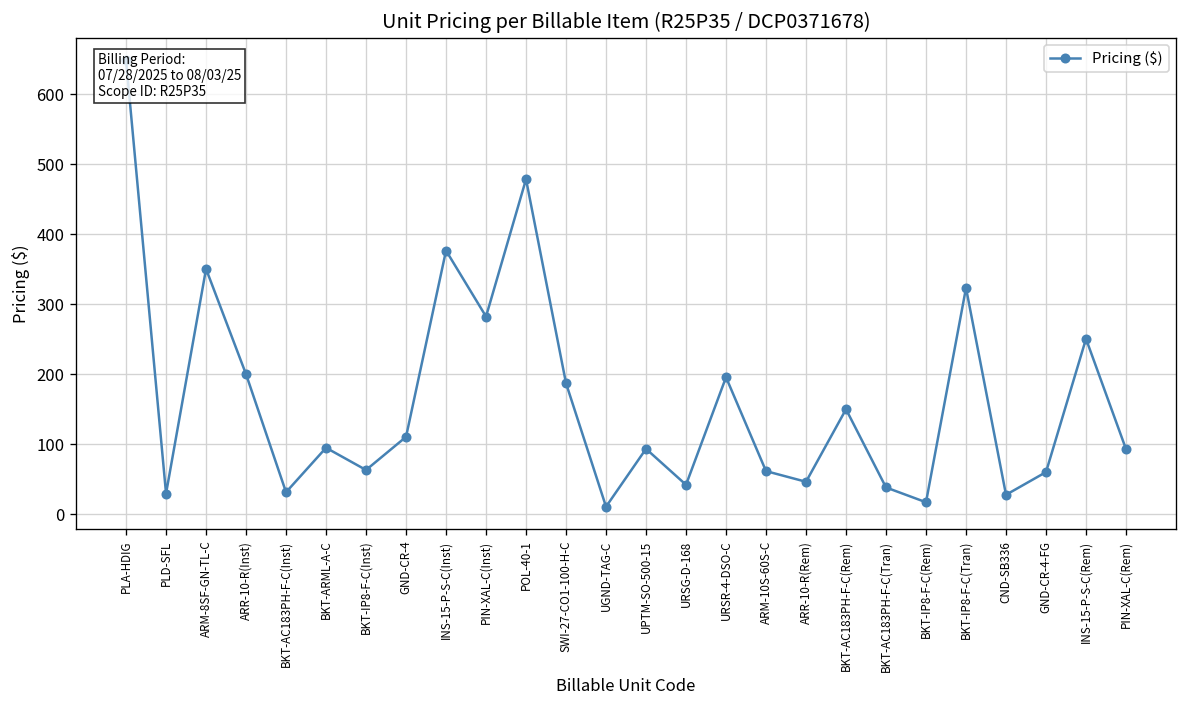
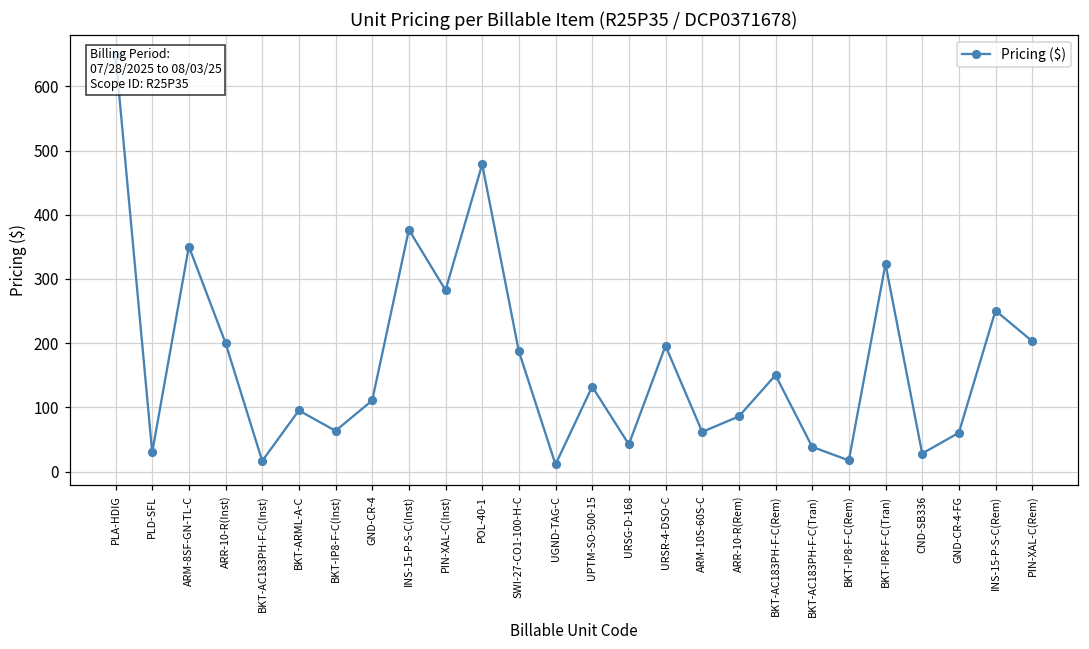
  {
    "PLD-SFL": 30,
    "ARM-8SF-GN-TL-C": 350,
    "ARR-10-R(Inst)": 200,
-   "BKT-AC183PH-F-C(Inst)": 30,
+   "BKT-AC183PH-F-C(Inst)": 20,
    "BKT-ARML-A-C": 100,
    "BKT-IP8-F-C(Inst)": 60,
    "GND-CR-4": 110,
    "INS-15-P-S-C(Inst)": 380,
    "PIN-XAL-C(Inst)": 280,
    "POL-40-1": 480,
    "SWI-27-CO1-100-H-C": 190,
    "UGND-TAG-C": 10,
-   "UPTM-SO-500-15": 90,
+   "UPTM-SO-500-15": 130,
    "URSG-D-168": 40,
    "URSR-4-DSO-C": 200,
    "ARM-10S-60S-C": 60,
-   "ARR-10-R(Rem)": 50,
+   "ARR-10-R(Rem)": 90,
    "BKT-AC183PH-F-C(Rem)": 150,
    "BKT-AC183PH-F-C(Tran)": 40,
    "BKT-IP8-F-C(Rem)": 20,
    "BKT-IP8-F-C(Tran)": 320,
    "CND-SB336": 30,
    "GND-CR-4-FG": 60,
    "INS-15-P-S-C(Rem)": 250,
-   "PIN-XAL-C(Rem)": 90
+   "PIN-XAL-C(Rem)": 200
  }
